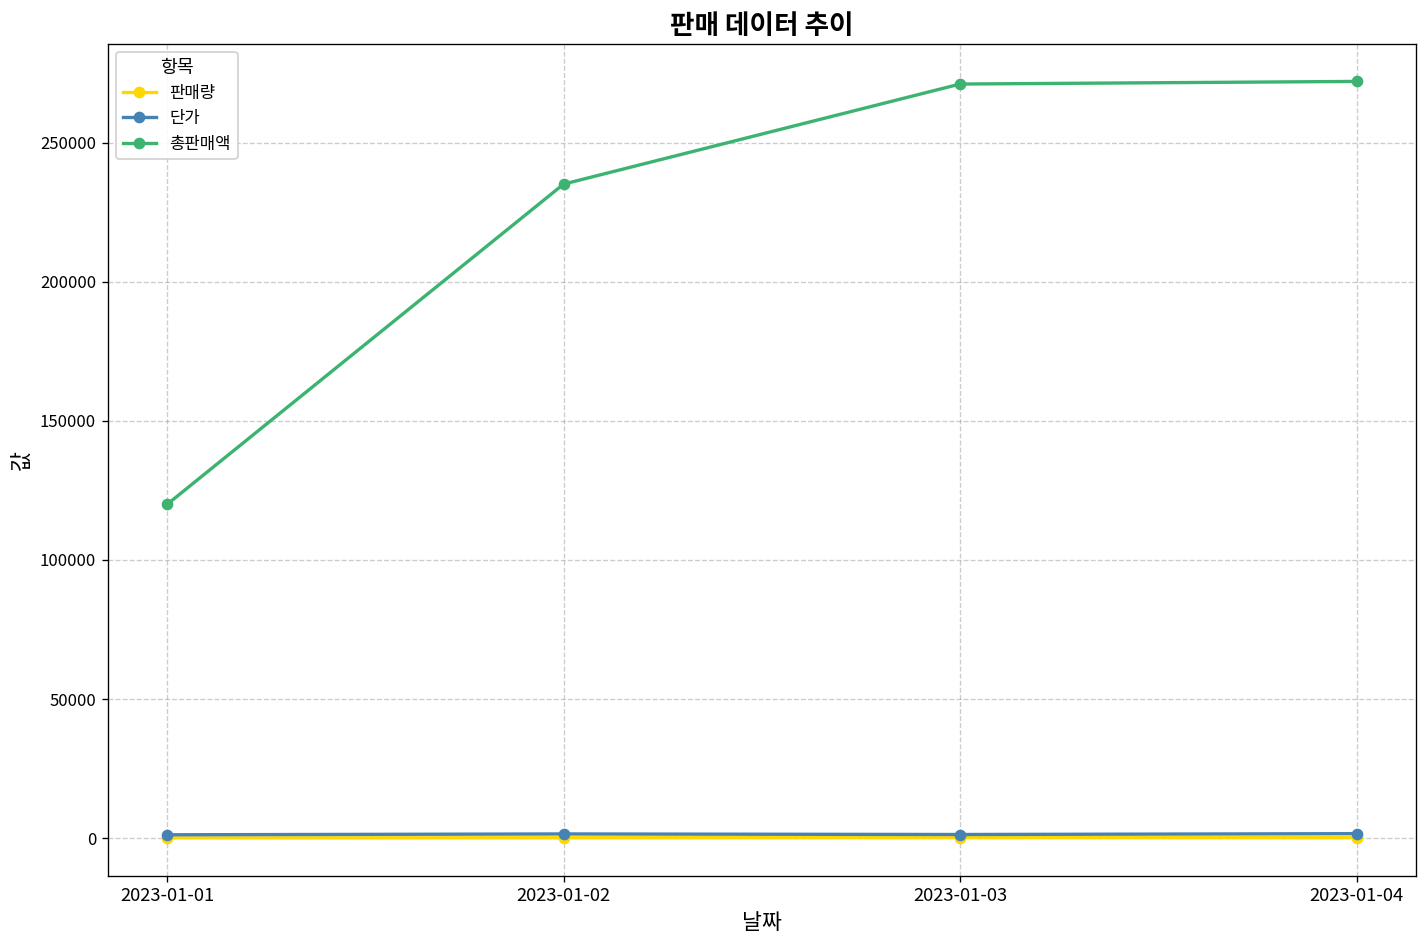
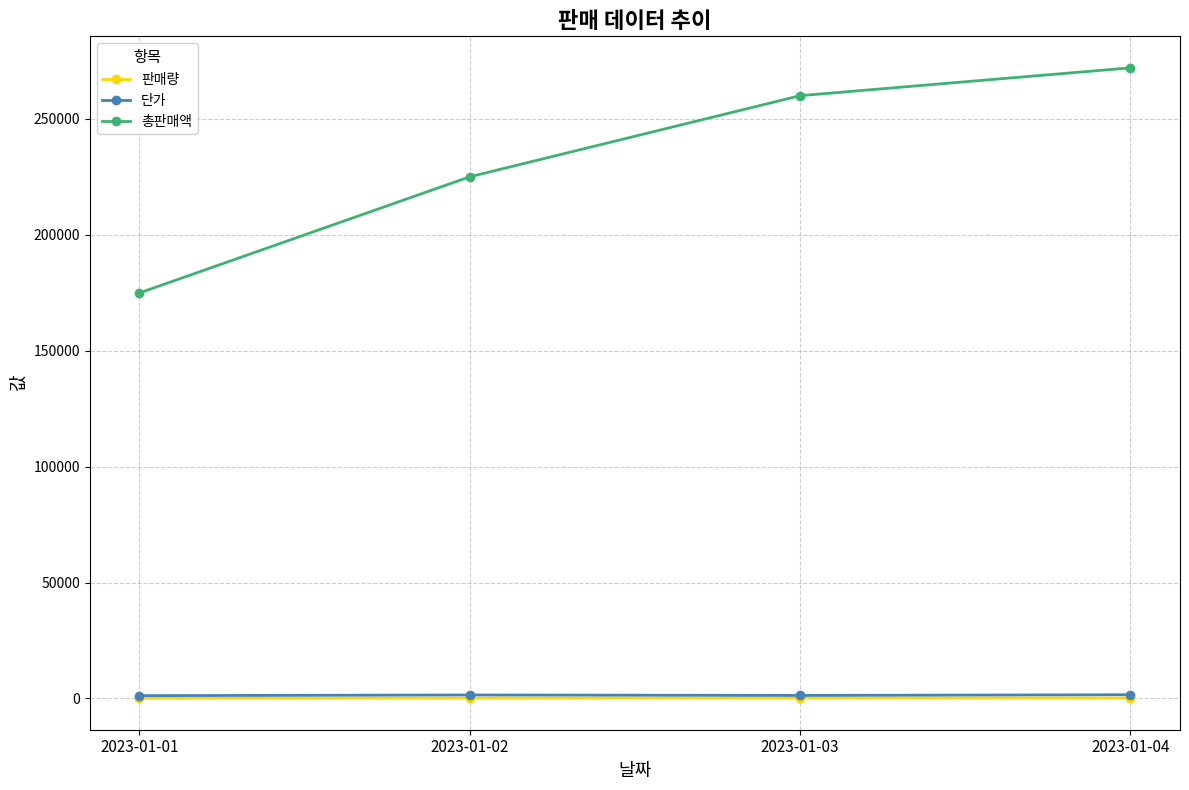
  {
    "판매량": {
      "2023-01-02": 0,
      "2023-01-03": 0,
      "2023-01-04": 0
    },
    "단가": {
      "2023-01-02": 2000,
      "2023-01-03": 1000,
      "2023-01-04": 2000
    },
    "총판매액": {
-     "2023-01-01": 120000,
-     "2023-01-02": 235000,
-     "2023-01-03": 271000,
+     "2023-01-01": 175000,
+     "2023-01-02": 225000,
+     "2023-01-03": 260000,
      "2023-01-04": 272000
    }
  }
